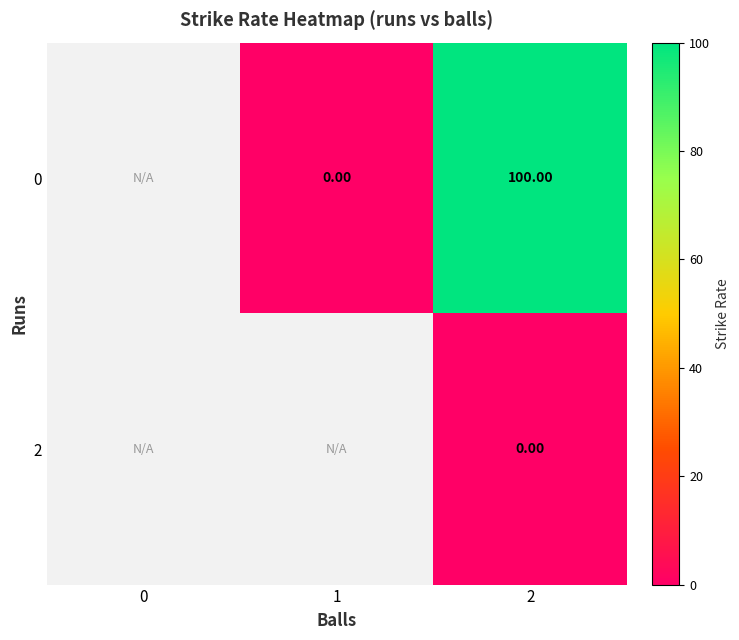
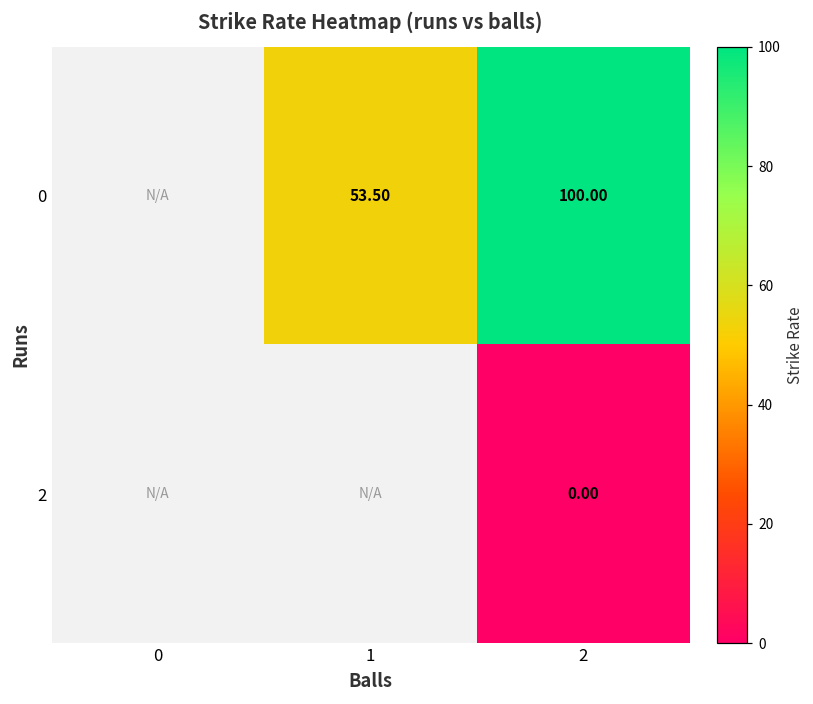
  {
    "0": {
-     "1": 0.00,
+     "1": 53.50,
      "2": 100.00
    },
    "2": {
      "2": 0.00
    }
  }
